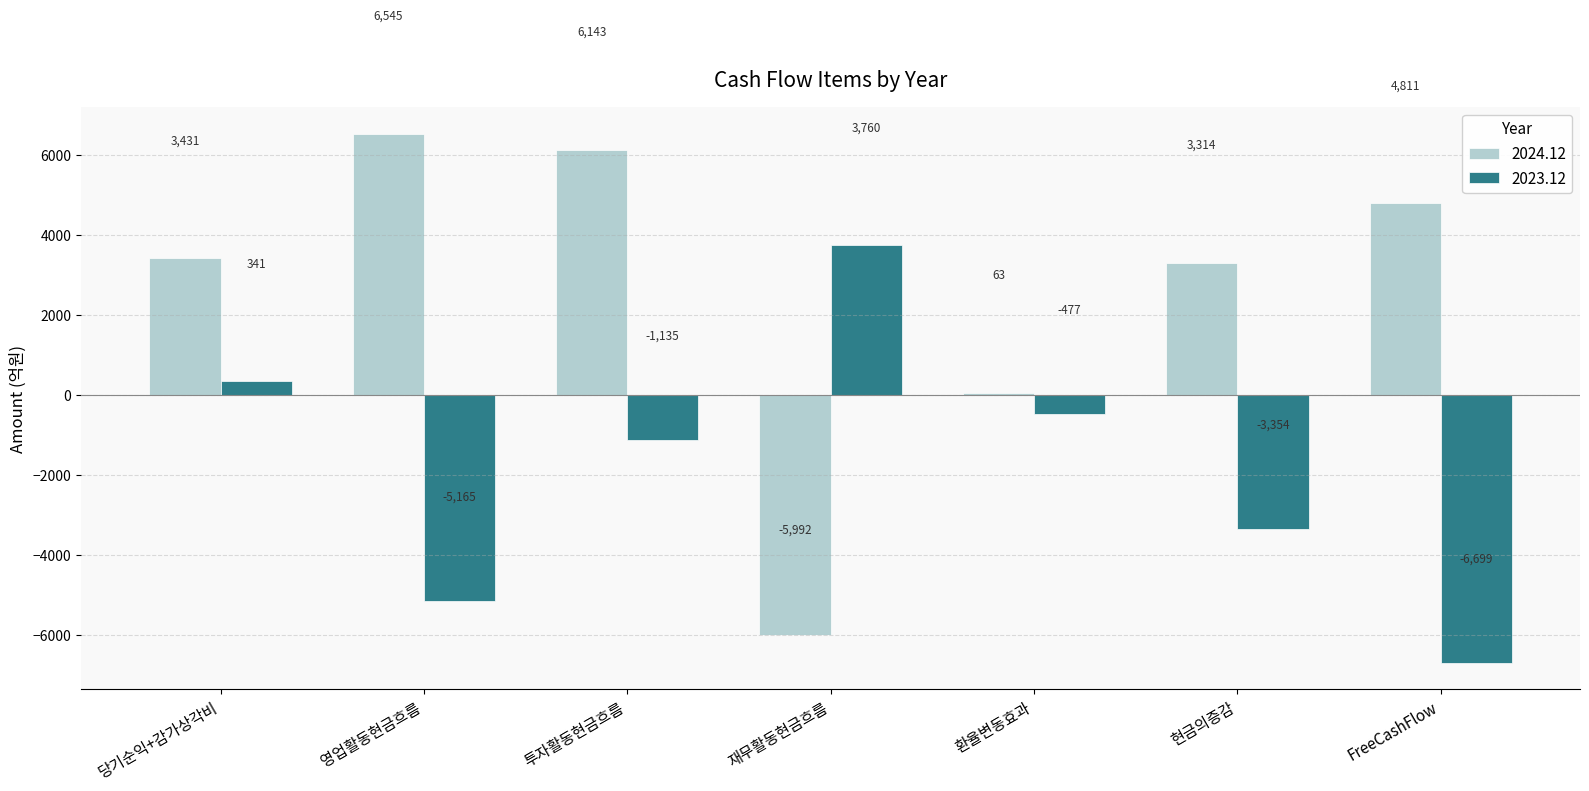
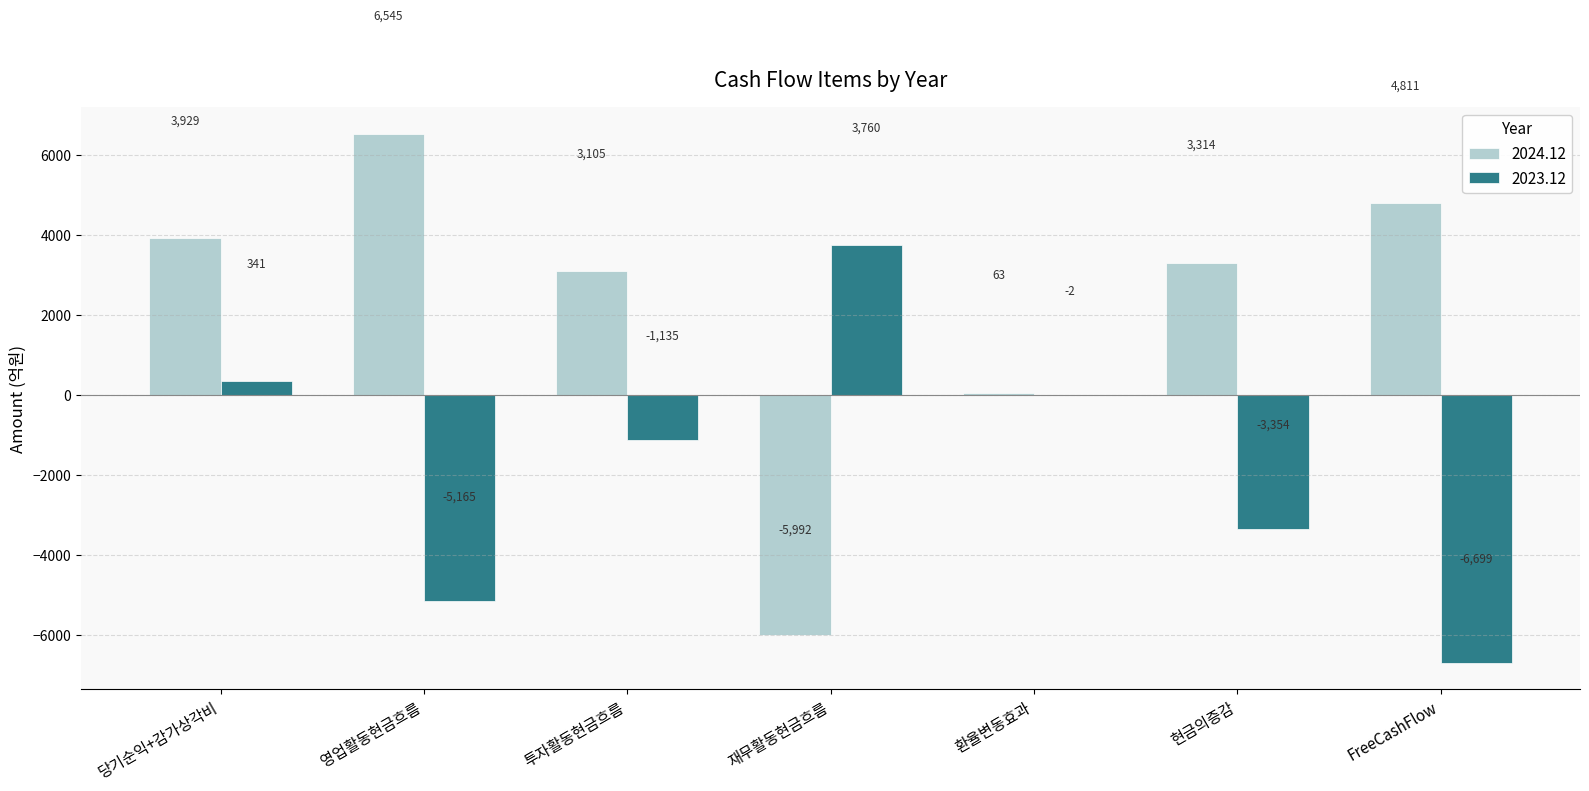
  {
    "2024.12": {
-     "당기순익+감가상각비": "3,431",
-     "투자활동현금흐름": "6,143",
+     "당기순익+감가상각비": "3,929",
+     "투자활동현금흐름": "3,105",
      "재무활동현금흐름": "-5,992"
    },
    "2023.12": {
      "영업활동현금흐름": "-5,165",
-     "환율변동효과": "-477",
+     "환율변동효과": "-2",
      "현금의증감": "-3,354",
      "FreeCashFlow": "-6,699"
    }
  }
